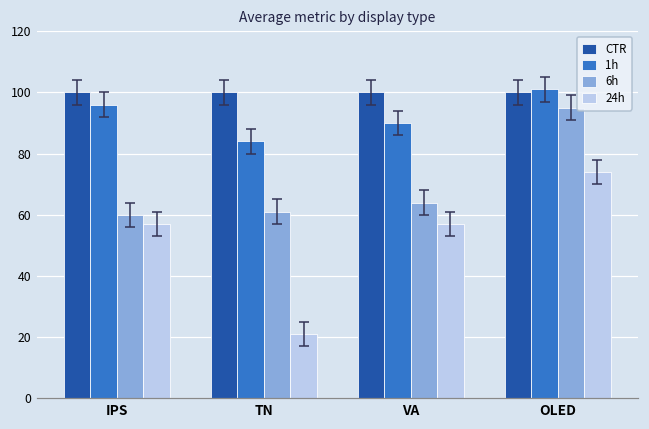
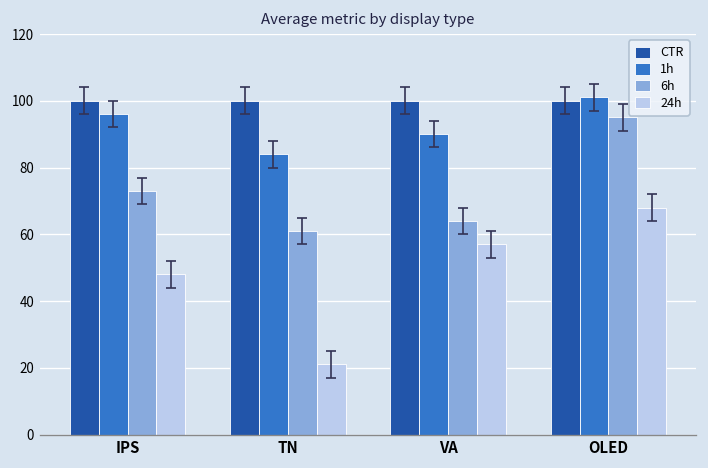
  {
    "6h": {
-     "IPS": 60,
+     "IPS": 73,
      "TN": 61,
      "VA": 64,
      "OLED": 95
    },
    "24h": {
-     "IPS": 57,
+     "IPS": 48,
      "TN": 21,
      "VA": 57,
-     "OLED": 74
+     "OLED": 68
    }
  }
